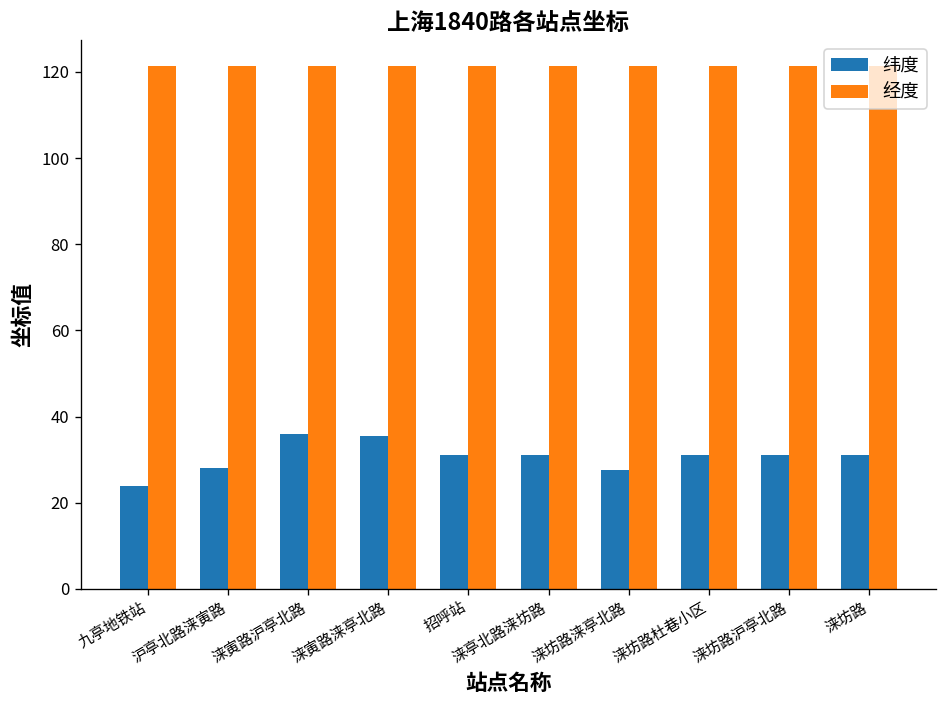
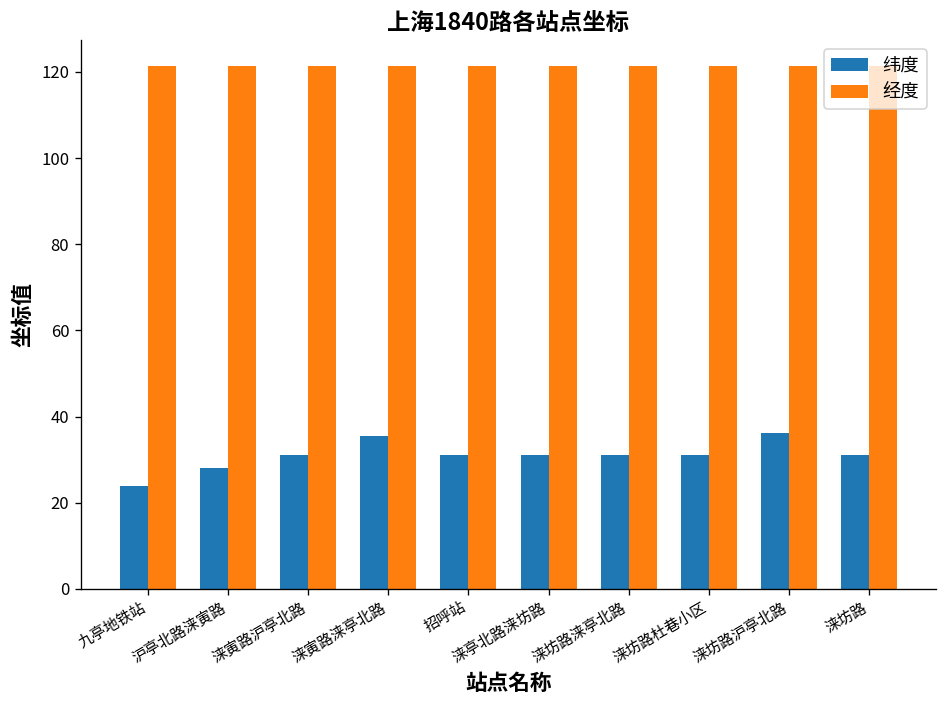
  {
    "纬度": {
      "九亭地铁站": 24,
      "沪亭北路涞寅路": 28,
-     "涞寅路沪亭北路": 36,
+     "涞寅路沪亭北路": 31,
      "涞寅路涞亭北路": 36,
      "招呼站": 31,
      "涞亭北路涞坊路": 31,
-     "涞坊路涞亭北路": 28,
+     "涞坊路涞亭北路": 31,
      "涞坊路杜巷小区": 31,
-     "涞坊路沪亭北路": 31,
+     "涞坊路沪亭北路": 36,
      "涞坊路": 31
    },
    "经度": {
      "九亭地铁站": 121,
      "沪亭北路涞寅路": 121,
      "涞寅路沪亭北路": 121,
      "涞寅路涞亭北路": 121,
      "招呼站": 121,
      "涞亭北路涞坊路": 121,
      "涞坊路涞亭北路": 121,
      "涞坊路杜巷小区": 121,
      "涞坊路沪亭北路": 121
    }
  }
